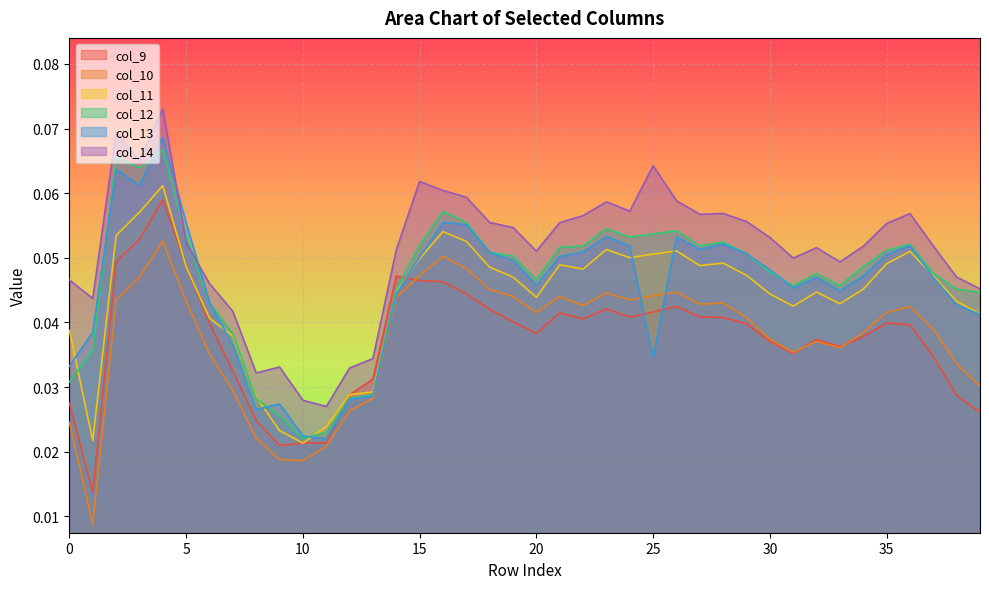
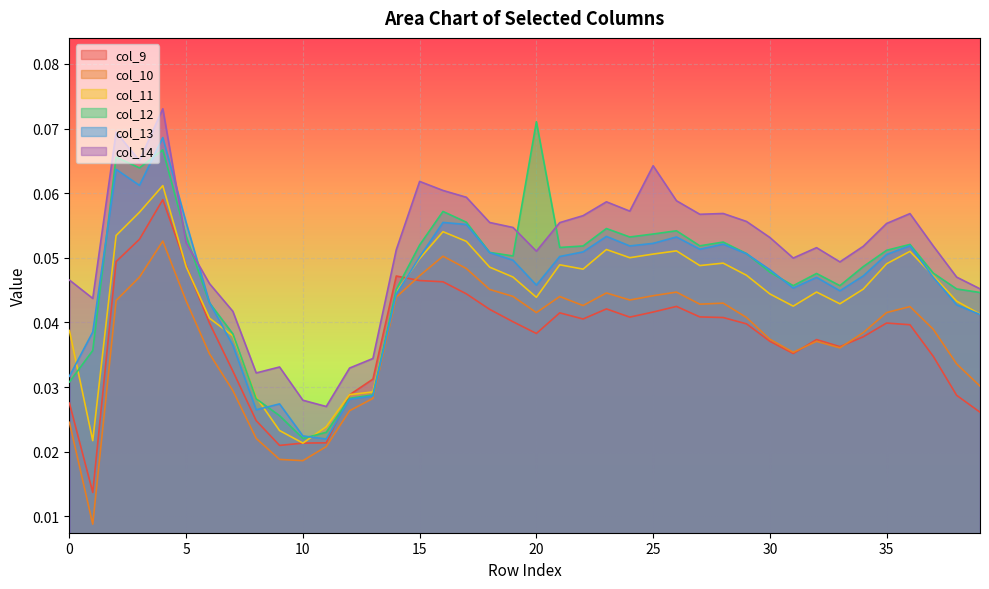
  {
    "col_12": {
      "0": 0.031,
      "5": 0.053,
      "15": 0.052,
-     "20": 0.047,
+     "20": 0.071,
      "25": 0.054,
      "35": 0.051
    },
    "col_13": {
-     "0": 0.033,
+     "0": 0.032,
      "5": 0.055,
      "20": 0.046,
-     "25": 0.035,
+     "25": 0.052,
      "35": 0.051
    },
    "col_14": {
      "0": 0.047,
      "5": 0.052,
      "10": 0.028,
      "15": 0.062,
      "20": 0.051,
      "25": 0.064,
      "30": 0.053,
      "35": 0.055
    }
  }
